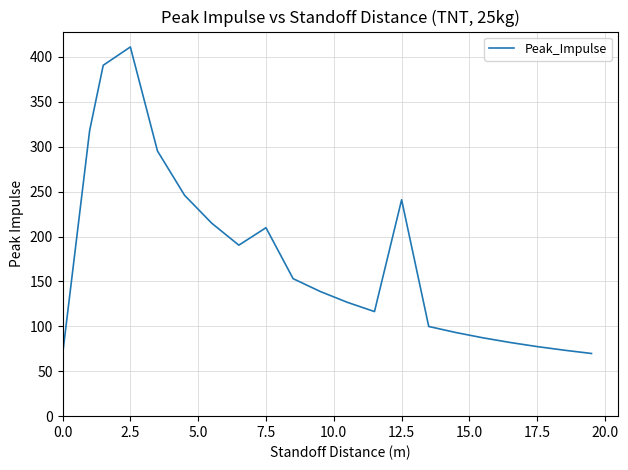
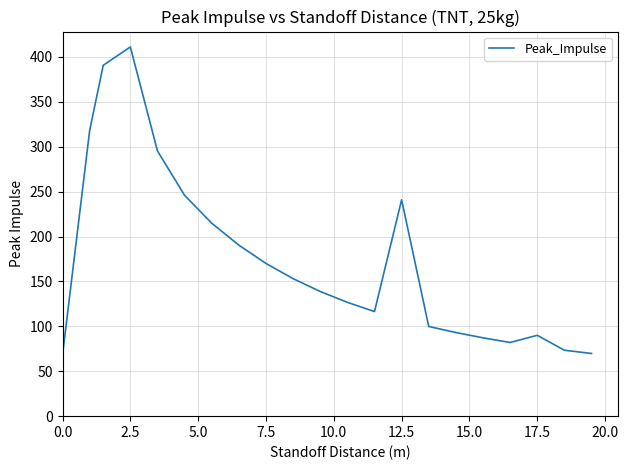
  {
    "0.0": 70,
    "2.5": 410,
-   "7.5": 210,
+   "7.5": 170,
    "12.5": 240,
-   "17.5": 80
+   "17.5": 90
  }
